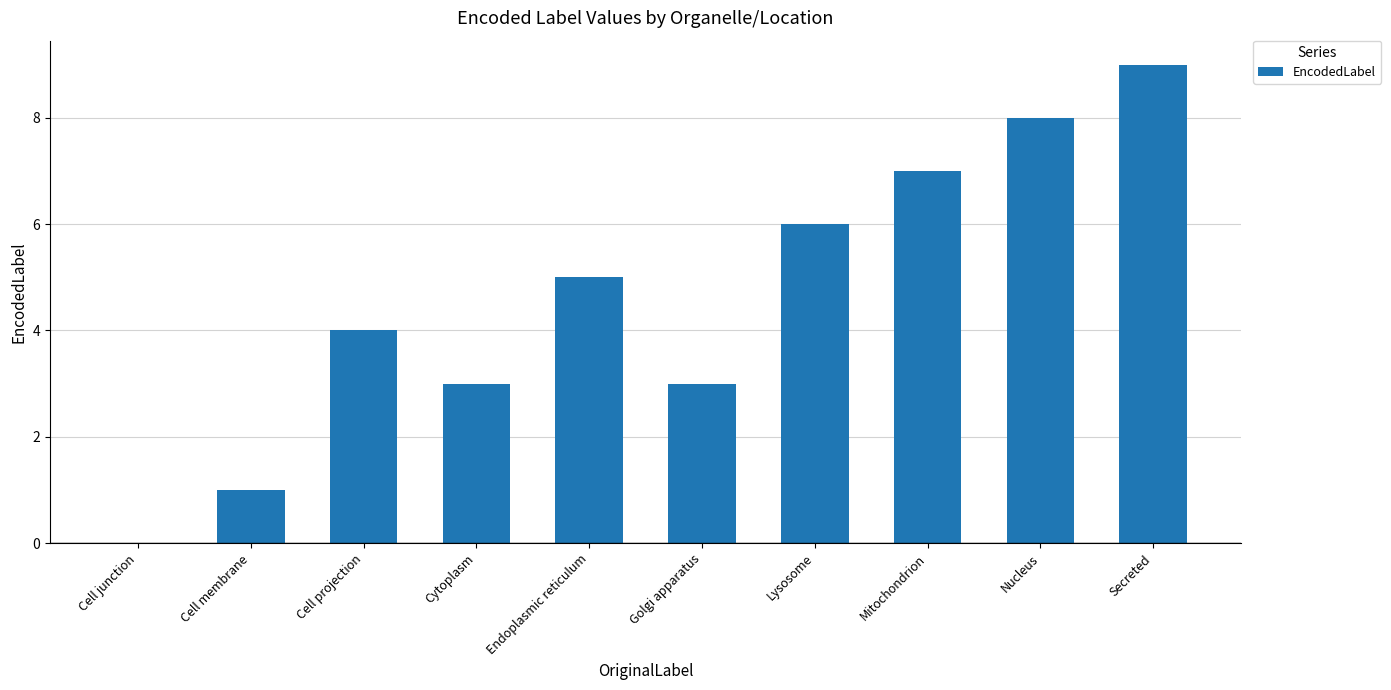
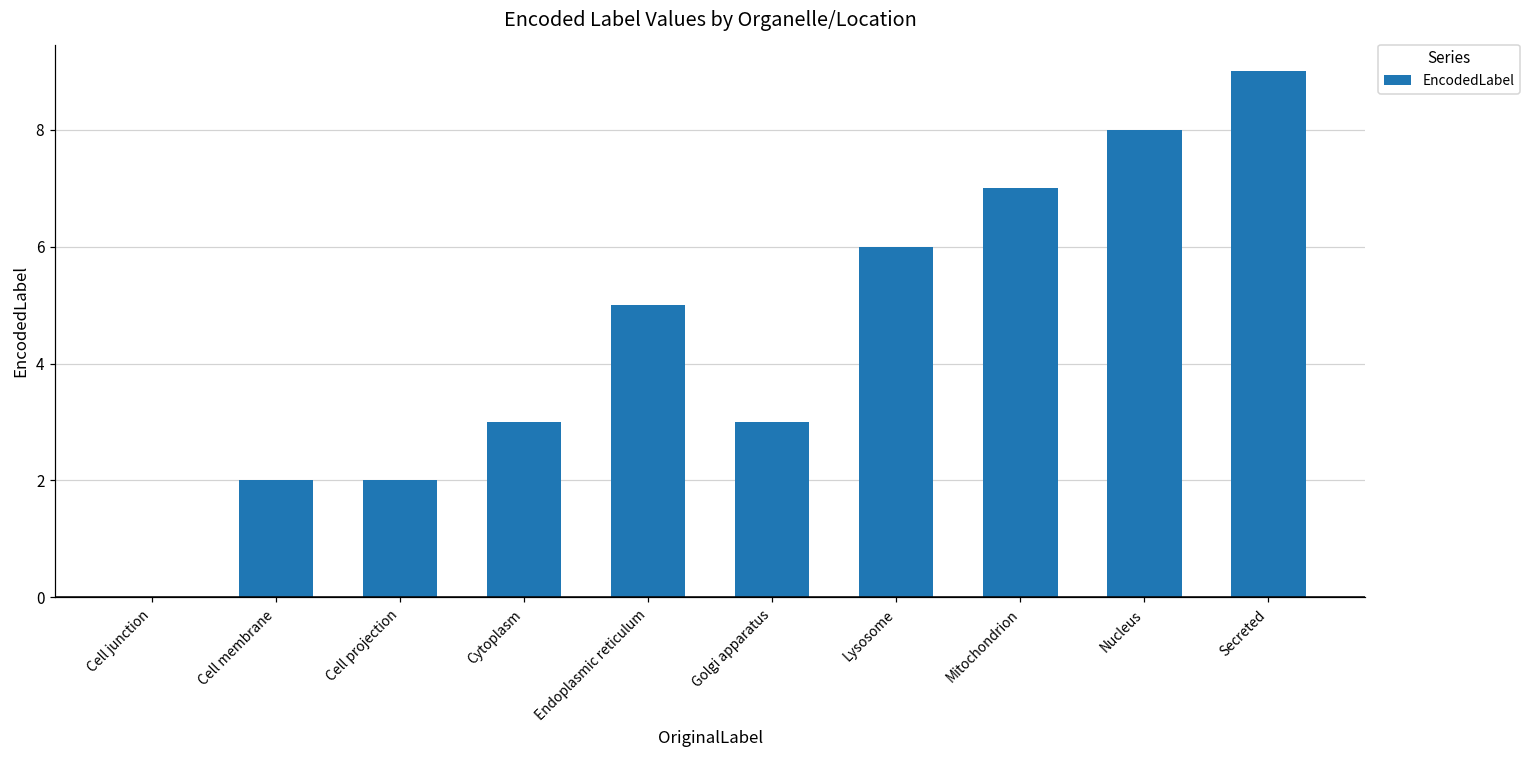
  {
    "Cell junction": 0,
-   "Cell membrane": 1,
-   "Cell projection": 4,
+   "Cell membrane": 2,
+   "Cell projection": 2,
    "Cytoplasm": 3,
    "Endoplasmic reticulum": 5,
    "Golgi apparatus": 3,
    "Lysosome": 6,
    "Mitochondrion": 7,
    "Nucleus": 8,
    "Secreted": 9
  }
